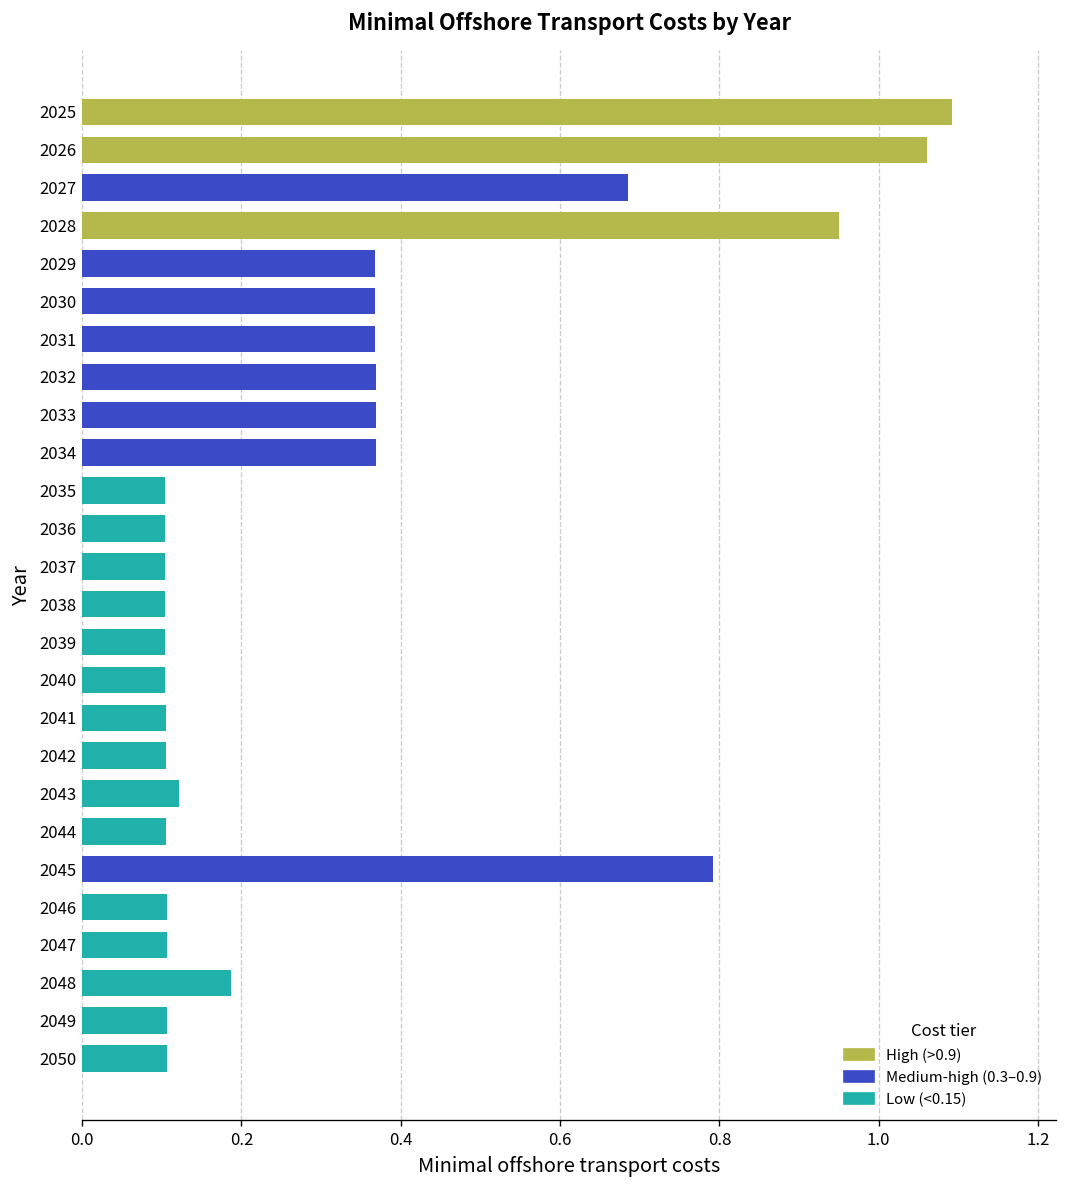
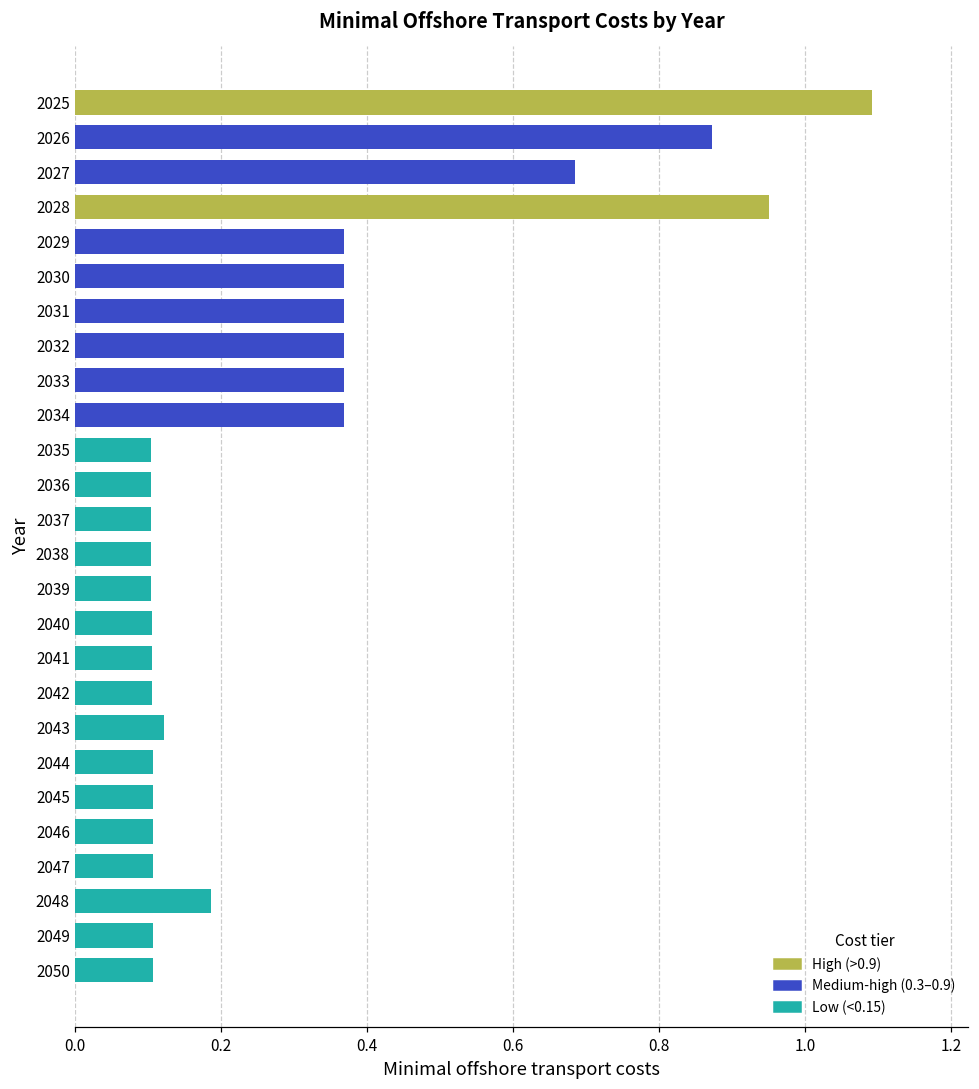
  {
    "2025": 1.09,
-   "2026": 1.06,
+   "2026": 0.87,
    "2027": 0.68,
    "2028": 0.95,
    "2029": 0.37,
    "2030": 0.37,
    "2031": 0.37,
    "2032": 0.37,
    "2033": 0.37,
    "2034": 0.37,
    "2035": 0.10,
    "2036": 0.10,
    "2037": 0.10,
    "2038": 0.10,
    "2039": 0.10,
    "2040": 0.10,
    "2041": 0.10,
    "2042": 0.11,
    "2043": 0.12,
    "2044": 0.11,
-   "2045": 0.79,
+   "2045": 0.11,
    "2046": 0.11,
    "2047": 0.11,
    "2048": 0.19,
    "2049": 0.11,
    "2050": 0.11
  }
